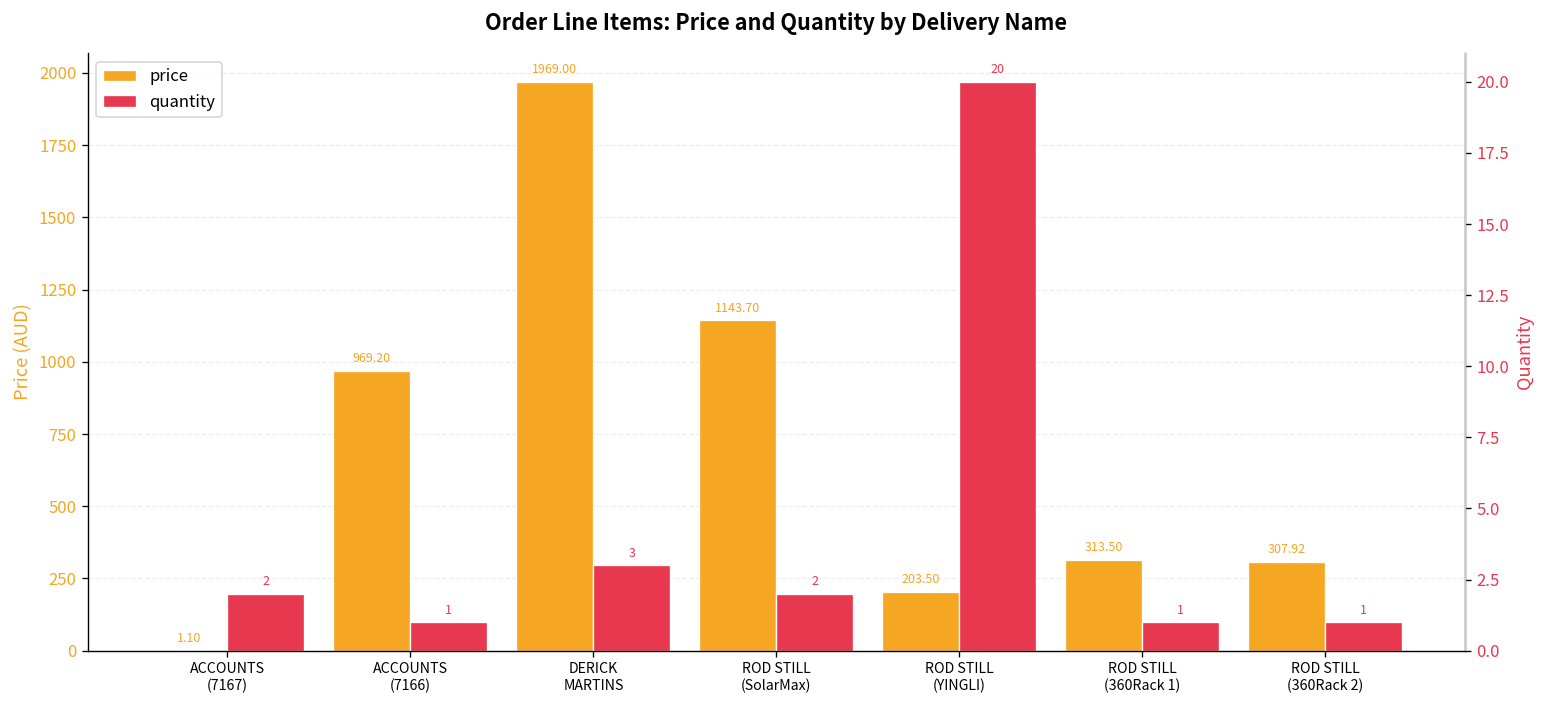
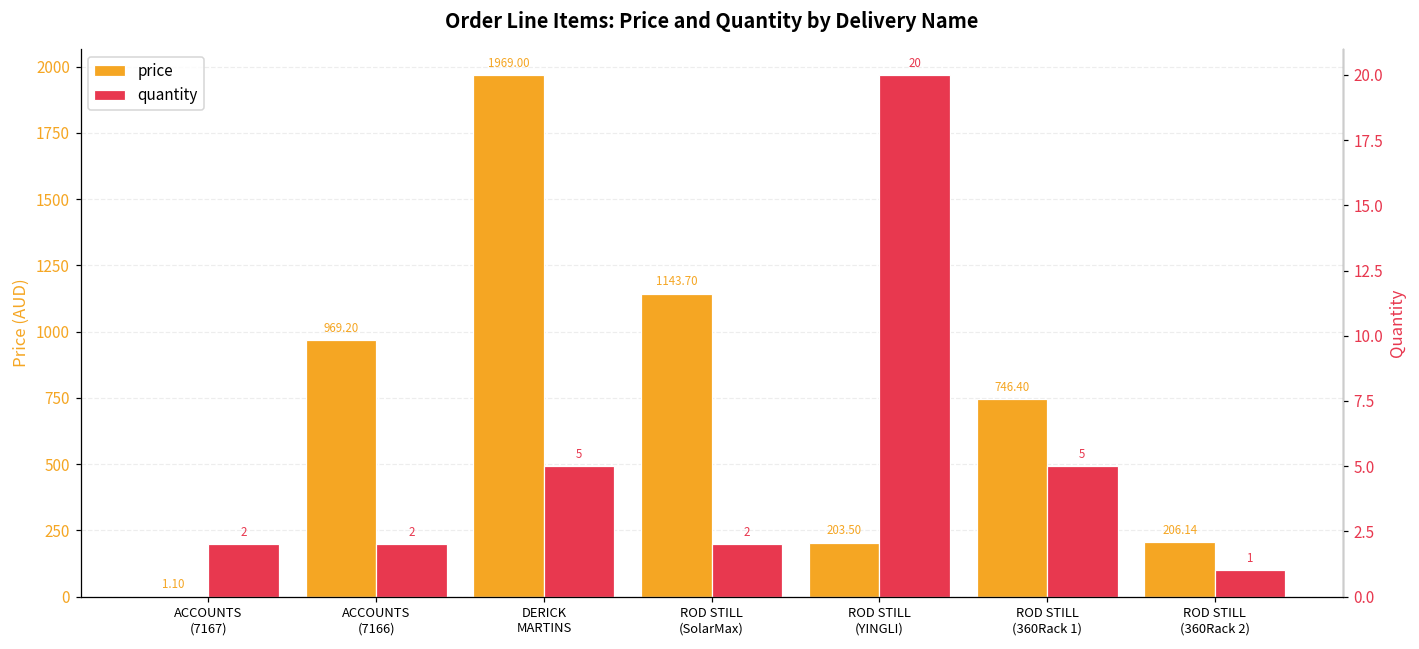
  {
    "price": {
      "ACCOUNTS (7167)": 1.10,
      "ACCOUNTS (7166)": 969.20,
      "DERICK MARTINS": 1969.00,
      "ROD STILL (SolarMax)": 1143.70,
      "ROD STILL (YINGLI)": 203.50,
-     "ROD STILL (360Rack 1)": 313.50,
-     "ROD STILL (360Rack 2)": 307.92
+     "ROD STILL (360Rack 1)": 746.40,
+     "ROD STILL (360Rack 2)": 206.14
    },
    "quantity": {
      "ACCOUNTS (7167)": 2,
-     "ACCOUNTS (7166)": 1,
-     "DERICK MARTINS": 3,
+     "ACCOUNTS (7166)": 2,
+     "DERICK MARTINS": 5,
      "ROD STILL (SolarMax)": 2,
      "ROD STILL (YINGLI)": 20,
-     "ROD STILL (360Rack 1)": 1,
+     "ROD STILL (360Rack 1)": 5,
      "ROD STILL (360Rack 2)": 1
    }
  }
